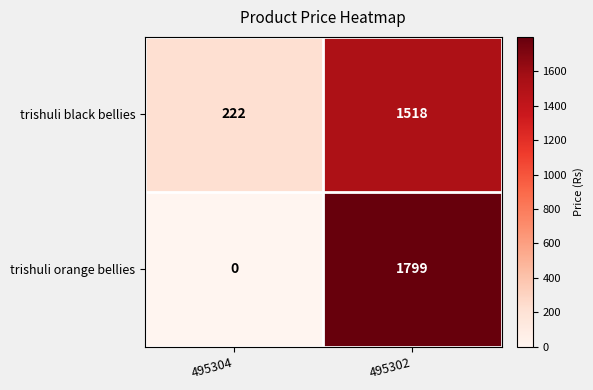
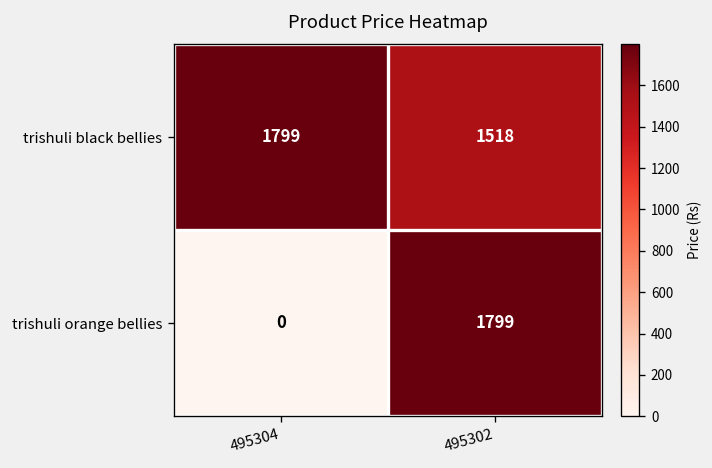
  {
    "trishuli black bellies": {
-     "495304": 222,
+     "495304": 1799,
      "495302": 1518
    },
    "trishuli orange bellies": {
      "495304": 0,
      "495302": 1799
    }
  }
